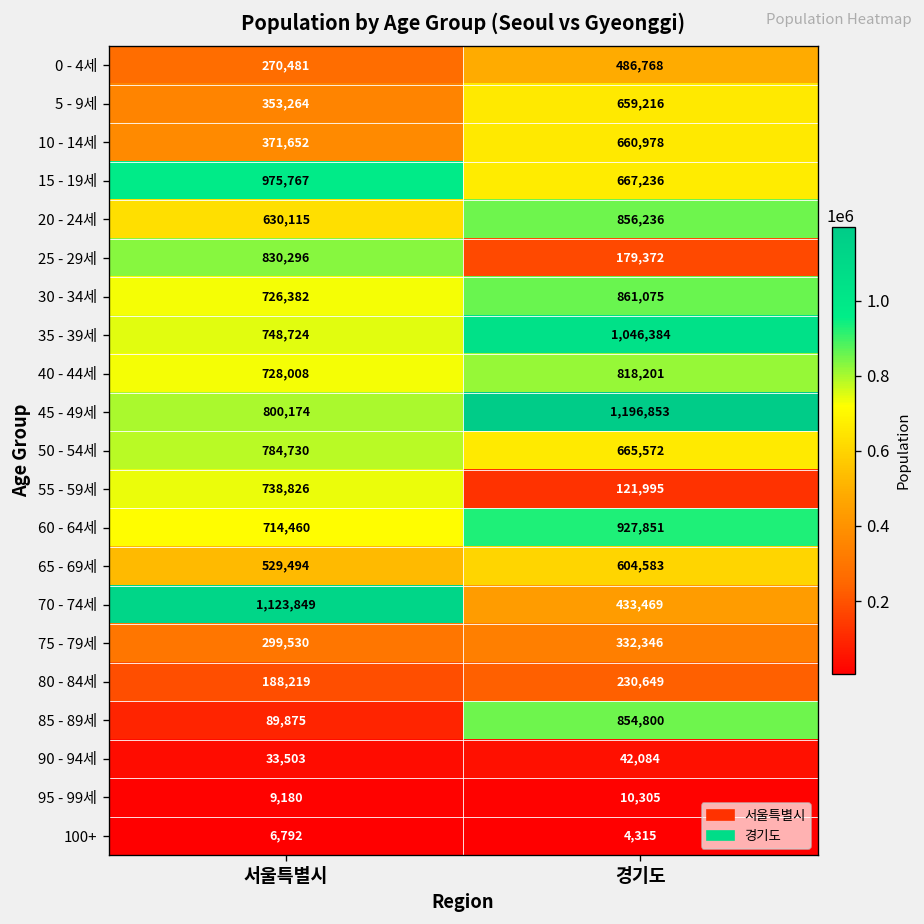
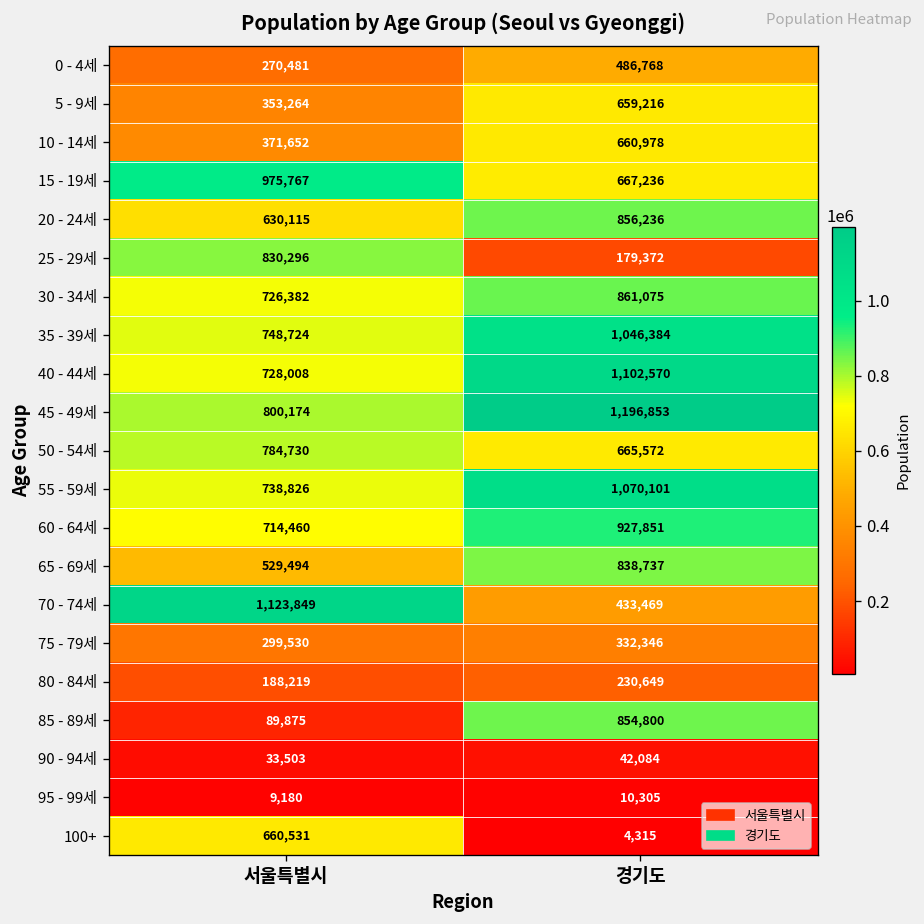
  {
    "0 - 4세": {
      "서울특별시": "270,481",
      "경기도": "486,768"
    },
    "5 - 9세": {
      "서울특별시": "353,264",
      "경기도": "659,216"
    },
    "10 - 14세": {
      "서울특별시": "371,652",
      "경기도": "660,978"
    },
    "15 - 19세": {
      "서울특별시": "975,767",
      "경기도": "667,236"
    },
    "20 - 24세": {
      "서울특별시": "630,115",
      "경기도": "856,236"
    },
    "25 - 29세": {
      "서울특별시": "830,296",
      "경기도": "179,372"
    },
    "30 - 34세": {
      "서울특별시": "726,382",
      "경기도": "861,075"
    },
    "35 - 39세": {
      "서울특별시": "748,724",
      "경기도": "1,046,384"
    },
    "40 - 44세": {
      "서울특별시": "728,008",
-     "경기도": "818,201"
+     "경기도": "1,102,570"
    },
    "45 - 49세": {
      "서울특별시": "800,174",
      "경기도": "1,196,853"
    },
    "50 - 54세": {
      "서울특별시": "784,730",
      "경기도": "665,572"
    },
    "55 - 59세": {
      "서울특별시": "738,826",
-     "경기도": "121,995"
+     "경기도": "1,070,101"
    },
    "60 - 64세": {
      "서울특별시": "714,460",
      "경기도": "927,851"
    },
    "65 - 69세": {
      "서울특별시": "529,494",
-     "경기도": "604,583"
+     "경기도": "838,737"
    },
    "70 - 74세": {
      "서울특별시": "1,123,849",
      "경기도": "433,469"
    },
    "75 - 79세": {
      "서울특별시": "299,530",
      "경기도": "332,346"
    },
    "80 - 84세": {
      "서울특별시": "188,219",
      "경기도": "230,649"
    },
    "85 - 89세": {
      "서울특별시": "89,875",
      "경기도": "854,800"
    },
    "90 - 94세": {
      "서울특별시": "33,503",
      "경기도": "42,084"
    },
    "95 - 99세": {
      "서울특별시": "9,180",
      "경기도": "10,305"
    },
    "100+": {
-     "서울특별시": "6,792",
+     "서울특별시": "660,531",
      "경기도": "4,315"
    }
  }
